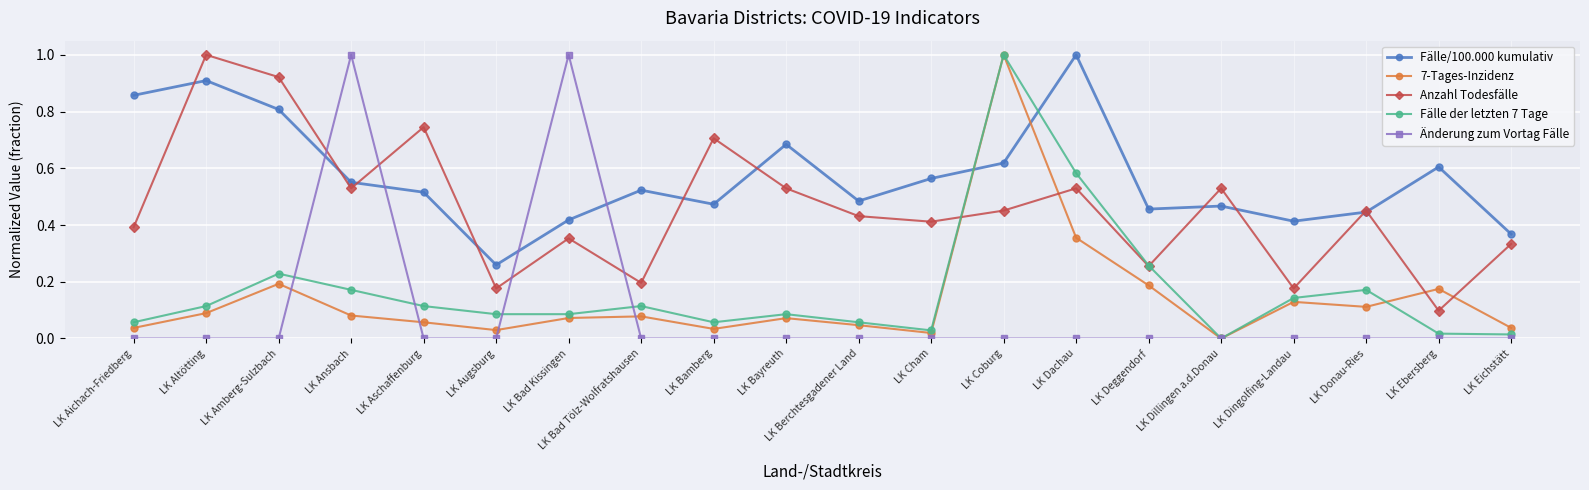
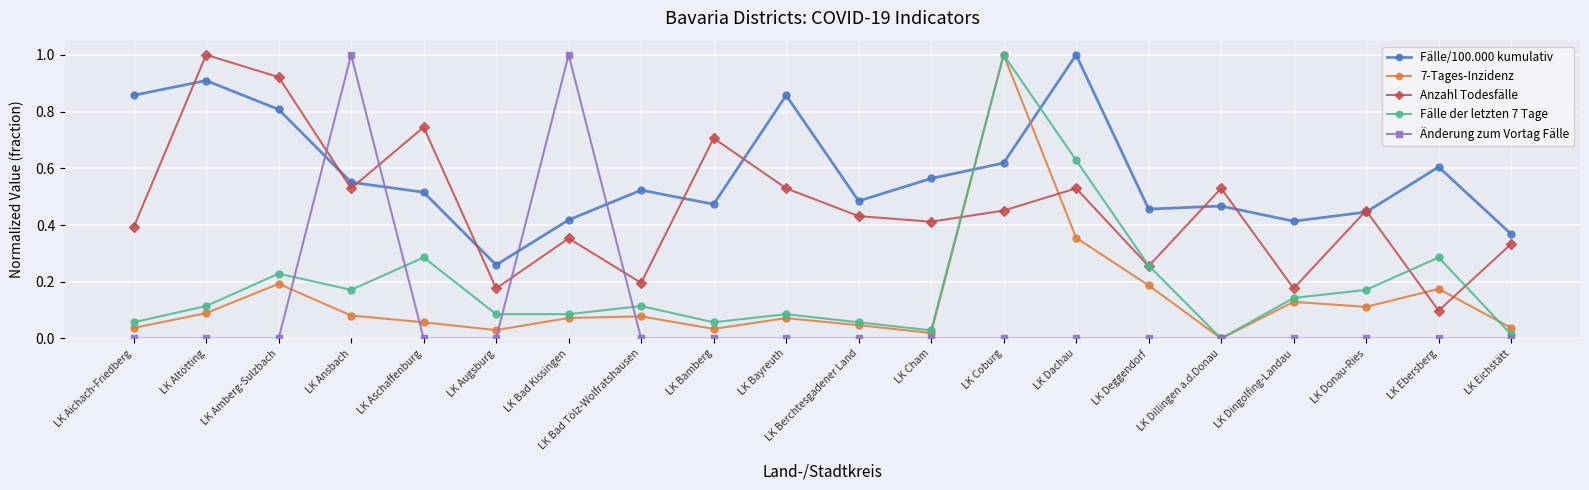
  {
    "Fälle/100.000 kumulativ": {
      "LK Aichach-Friedberg": 0.86,
      "LK Altötting": 0.91,
      "LK Amberg-Sulzbach": 0.81,
      "LK Ansbach": 0.55,
      "LK Aschaffenburg": 0.52,
      "LK Augsburg": 0.26,
      "LK Bad Kissingen": 0.42,
      "LK Bad Tölz-Wolfratshausen": 0.52,
      "LK Bamberg": 0.47,
-     "LK Bayreuth": 0.68,
+     "LK Bayreuth": 0.86,
      "LK Berchtesgadener Land": 0.48,
      "LK Cham": 0.56,
      "LK Coburg": 0.62,
      "LK Dachau": 1.00,
      "LK Deggendorf": 0.46,
      "LK Dillingen a.d.Donau": 0.47,
      "LK Dingolfing-Landau": 0.41,
      "LK Ebersberg": 0.60,
      "LK Eichstätt": 0.37
    },
    "Fälle der letzten 7 Tage": {
      "LK Aichach-Friedberg": 0.06,
      "LK Altötting": 0.11,
      "LK Amberg-Sulzbach": 0.23,
      "LK Ansbach": 0.17,
-     "LK Aschaffenburg": 0.11,
+     "LK Aschaffenburg": 0.29,
      "LK Augsburg": 0.09,
      "LK Bad Kissingen": 0.09,
      "LK Bad Tölz-Wolfratshausen": 0.11,
      "LK Bamberg": 0.06,
      "LK Bayreuth": 0.09,
      "LK Berchtesgadener Land": 0.06,
      "LK Cham": 0.03,
-     "LK Dachau": 0.58,
+     "LK Dachau": 0.63,
      "LK Dingolfing-Landau": 0.14,
      "LK Donau-Ries": 0.17,
-     "LK Ebersberg": 0.02,
+     "LK Ebersberg": 0.29,
      "LK Eichstätt": 0.01
    },
    "Änderung zum Vortag Fälle": {
      "LK Aichach-Friedberg": 0.00,
      "LK Altötting": 0.00,
      "LK Amberg-Sulzbach": 0.00,
      "LK Ansbach": 1.00,
      "LK Aschaffenburg": 0.00,
      "LK Augsburg": 0.00,
      "LK Bad Kissingen": 1.00,
      "LK Bad Tölz-Wolfratshausen": 0.00,
      "LK Bamberg": 0.00,
      "LK Bayreuth": 0.00,
      "LK Berchtesgadener Land": 0.00,
      "LK Cham": 0.00,
      "LK Coburg": 0.00,
      "LK Dachau": 0.00,
      "LK Deggendorf": 0.00,
      "LK Dingolfing-Landau": 0.00,
      "LK Donau-Ries": 0.00,
      "LK Ebersberg": 0.00,
      "LK Eichstätt": 0.00
    }
  }
